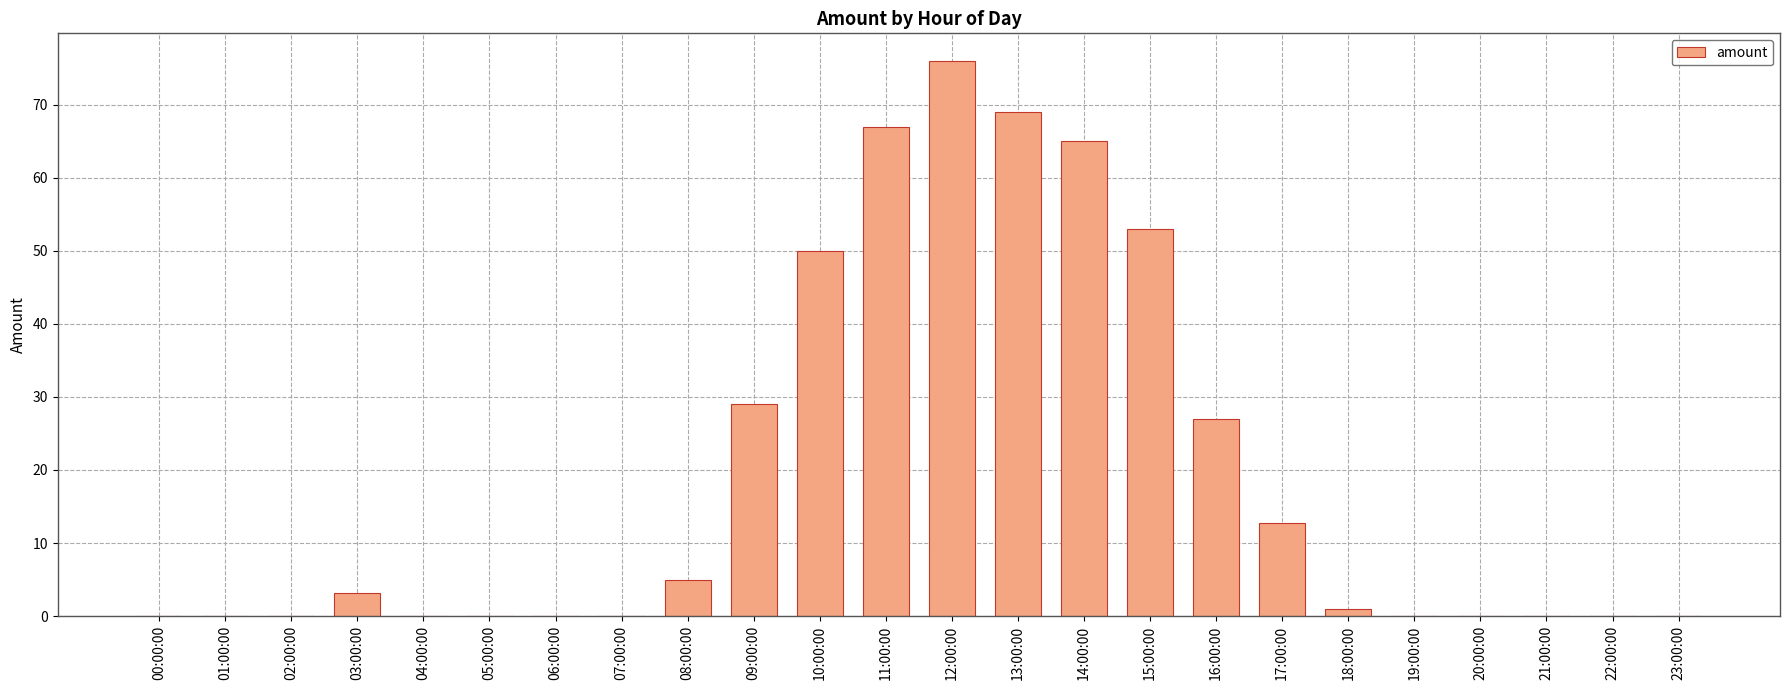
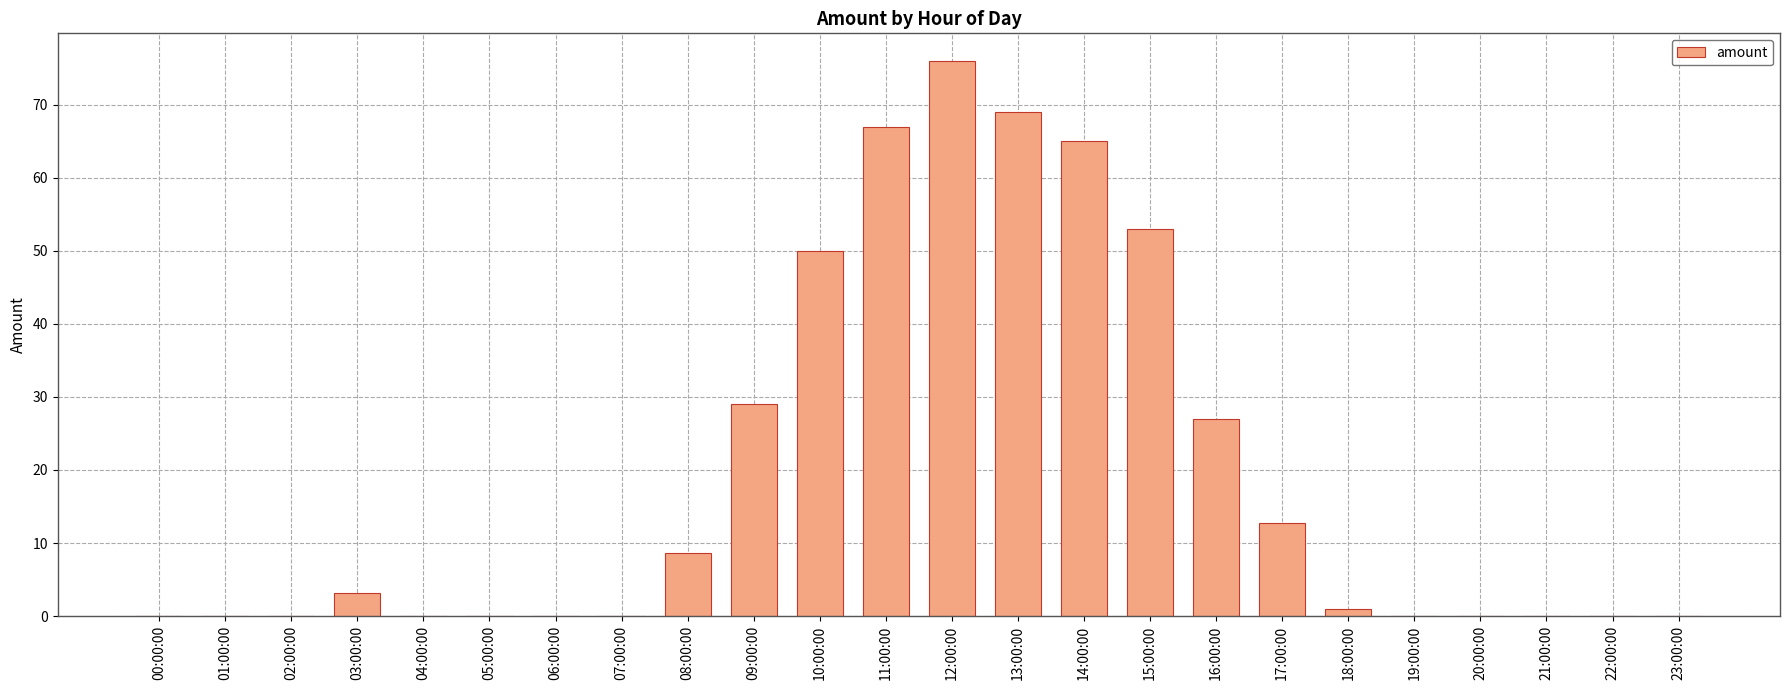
  {
    "00:00:00": 0,
    "01:00:00": 0,
    "02:00:00": 0,
    "03:00:00": 3,
    "04:00:00": 0,
    "05:00:00": 0,
    "06:00:00": 0,
    "07:00:00": 0,
-   "08:00:00": 5,
+   "08:00:00": 9,
    "09:00:00": 29,
    "10:00:00": 50,
    "11:00:00": 67,
    "12:00:00": 76,
    "13:00:00": 69,
    "14:00:00": 65,
    "15:00:00": 53,
    "16:00:00": 27,
    "17:00:00": 13,
    "18:00:00": 1,
    "19:00:00": 0,
    "20:00:00": 0,
    "21:00:00": 0,
    "22:00:00": 0,
    "23:00:00": 0
  }
